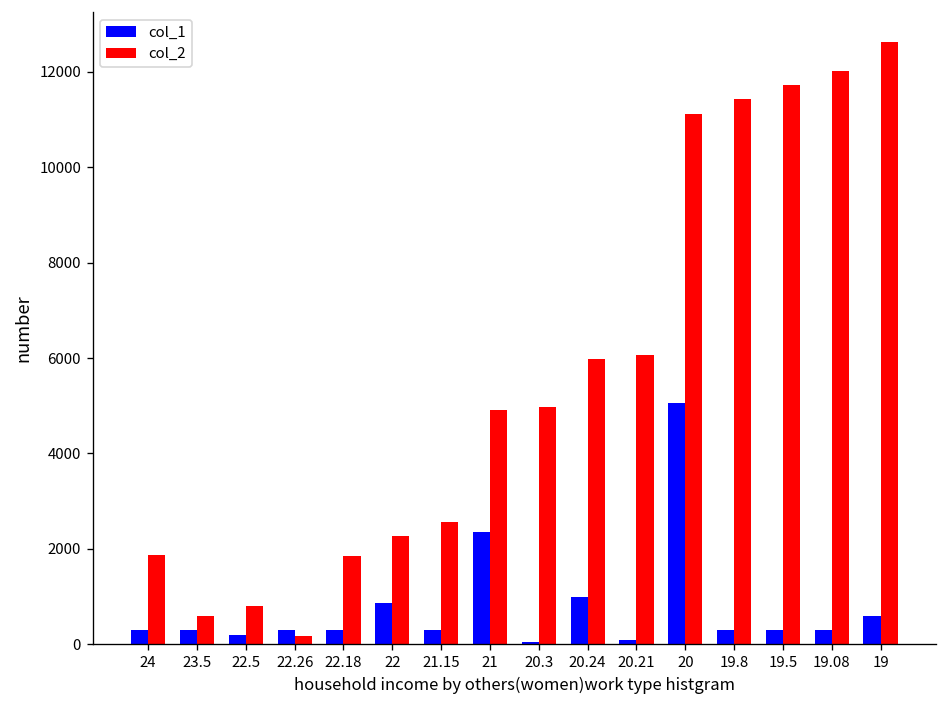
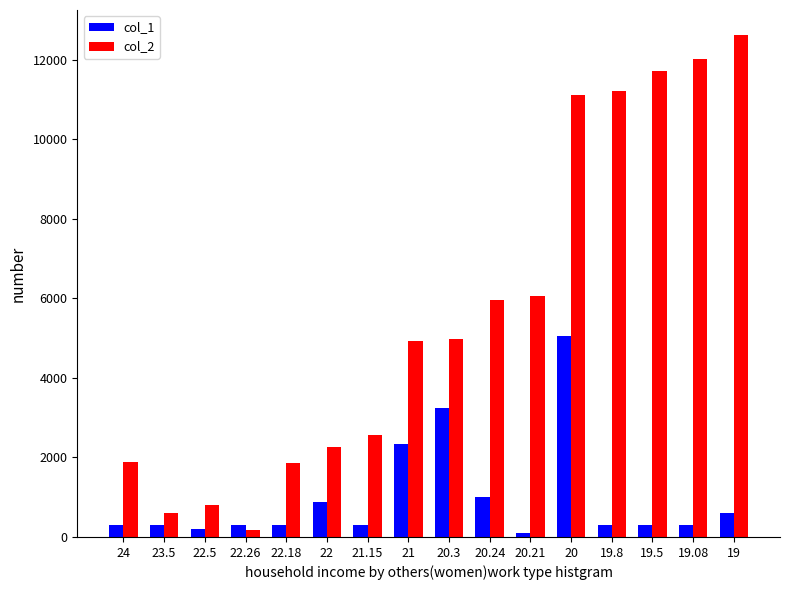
  {
    "col_1": {
      "24": 300,
      "23.5": 300,
      "22.5": 200,
      "22.26": 300,
      "22.18": 300,
      "22": 900,
      "21.15": 300,
      "21": 2400,
-     "20.3": 100,
+     "20.3": 3200,
      "20.24": 1000,
      "20.21": 100,
      "20": 5100,
      "19.8": 300,
      "19.5": 300,
      "19.08": 300,
      "19": 600
    },
    "col_2": {
      "24": 1900,
      "23.5": 600,
      "22.5": 800,
      "22.26": 200,
      "22.18": 1900,
      "22": 2300,
      "21.15": 2600,
      "21": 4900,
      "20.3": 5000,
      "20.24": 6000,
      "20.21": 6100,
      "20": 11100,
-     "19.8": 11400,
+     "19.8": 11200,
      "19.5": 11700,
      "19.08": 12000,
      "19": 12600
    }
  }
